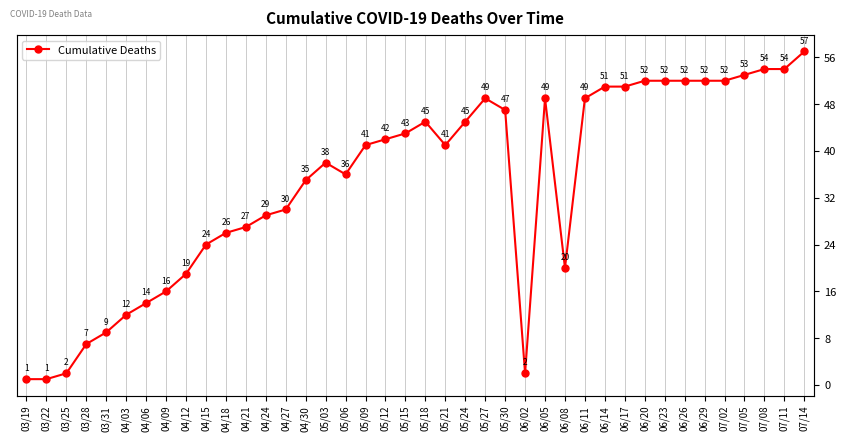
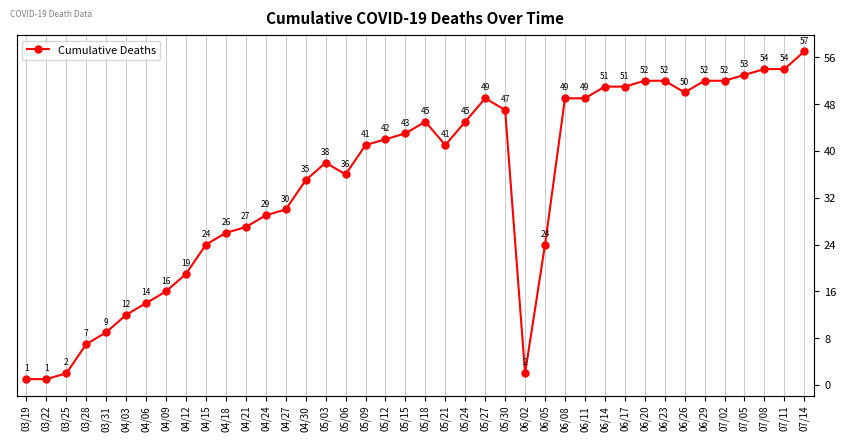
  {
    "03/19": 1,
    "03/22": 1,
    "03/25": 2,
    "03/28": 7,
    "03/31": 9,
    "04/03": 12,
    "04/06": 14,
    "04/09": 16,
    "04/12": 19,
    "04/15": 24,
    "04/18": 26,
    "04/21": 27,
    "04/24": 29,
    "04/27": 30,
    "04/30": 35,
    "05/03": 38,
    "05/06": 36,
    "05/09": 41,
    "05/12": 42,
    "05/15": 43,
    "05/18": 45,
    "05/21": 41,
    "05/24": 45,
    "05/27": 49,
    "05/30": 47,
    "06/02": 2,
-   "06/05": 49,
-   "06/08": 20,
+   "06/05": 24,
+   "06/08": 49,
    "06/11": 49,
    "06/14": 51,
    "06/17": 51,
    "06/20": 52,
    "06/23": 52,
-   "06/26": 52,
+   "06/26": 50,
    "06/29": 52,
    "07/02": 52,
    "07/05": 53,
    "07/08": 54,
    "07/11": 54,
    "07/14": 57
  }
